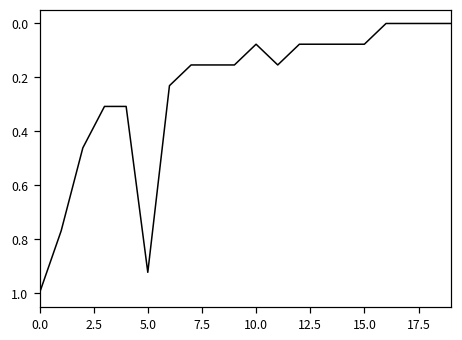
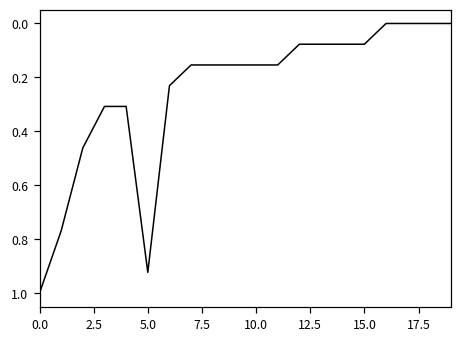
  {
    "0.0": 1.00,
    "5.0": 0.92,
-   "10.0": 0.08,
+   "10.0": 0.15,
    "15.0": 0.08
  }
